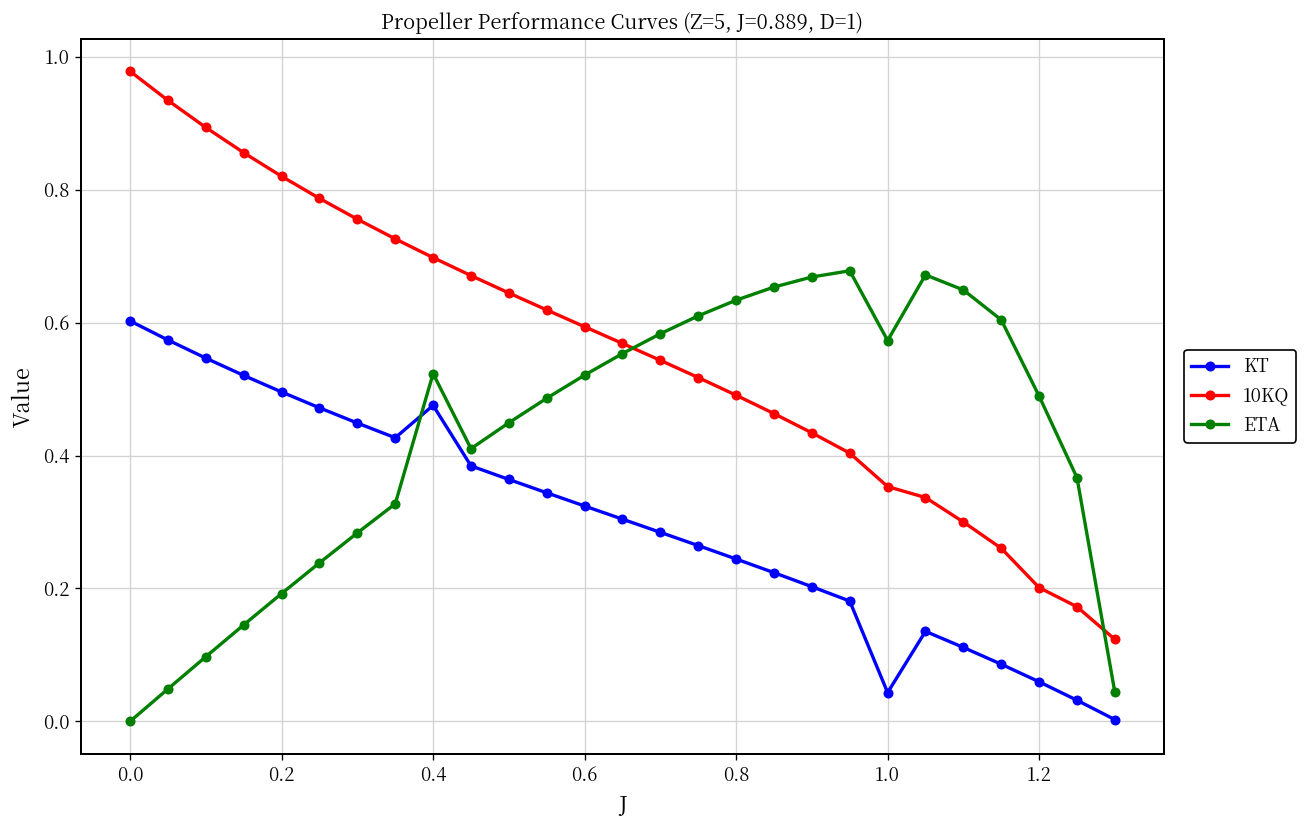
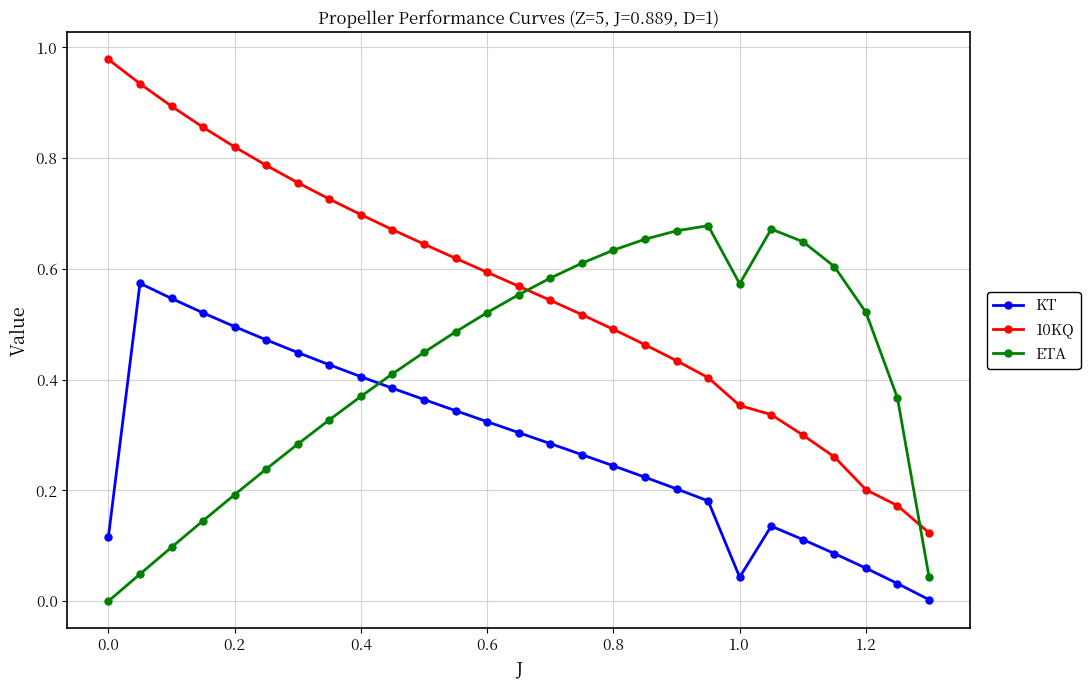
  {
    "KT": {
-     "0.0": 0.60,
+     "0.0": 0.12,
      "0.2": 0.50,
-     "0.4": 0.48,
+     "0.4": 0.41,
      "0.6": 0.32,
      "0.8": 0.24,
      "1.0": 0.04,
      "1.2": 0.06
    },
    "10KQ": {
      "0.0": 0.98,
      "0.2": 0.82,
      "0.4": 0.70,
      "0.6": 0.59,
      "0.8": 0.49,
      "1.0": 0.35,
      "1.2": 0.20
    },
    "ETA": {
      "0.0": 0.00,
      "0.2": 0.19,
-     "0.4": 0.52,
+     "0.4": 0.37,
      "0.6": 0.52,
      "0.8": 0.63,
      "1.0": 0.57,
-     "1.2": 0.49
+     "1.2": 0.52
    }
  }
